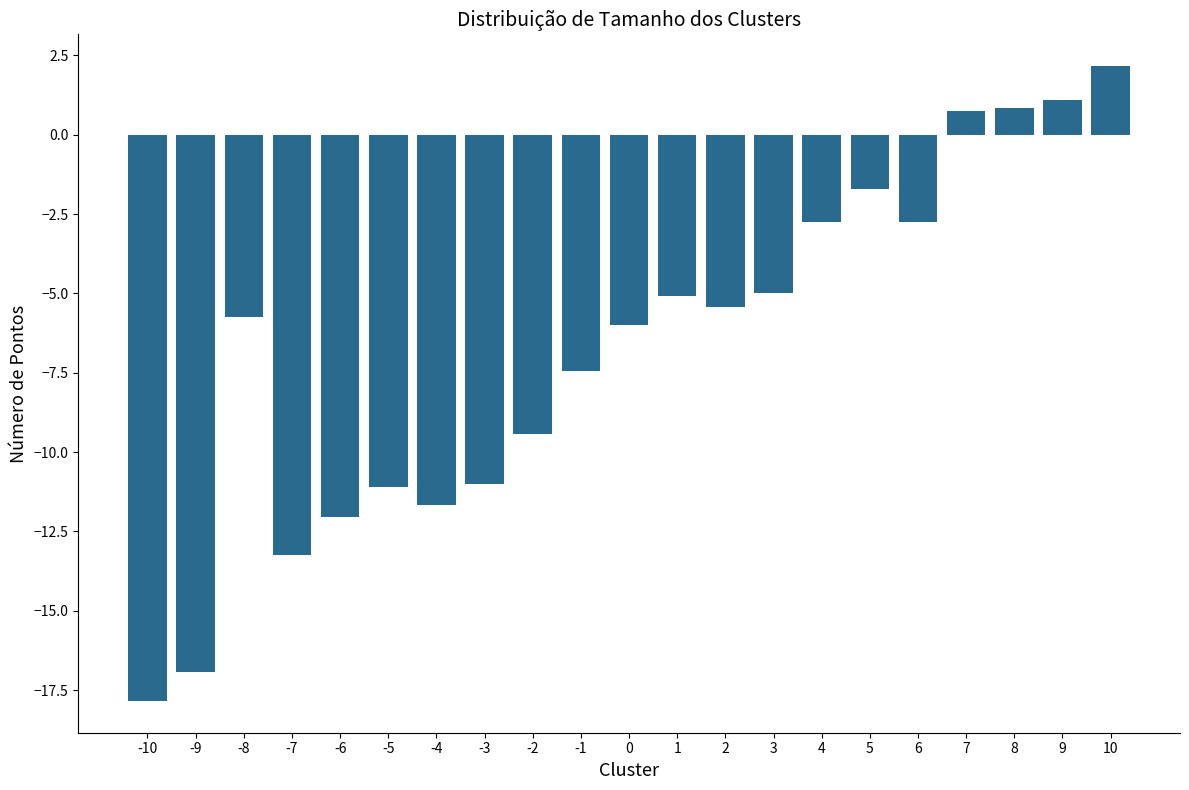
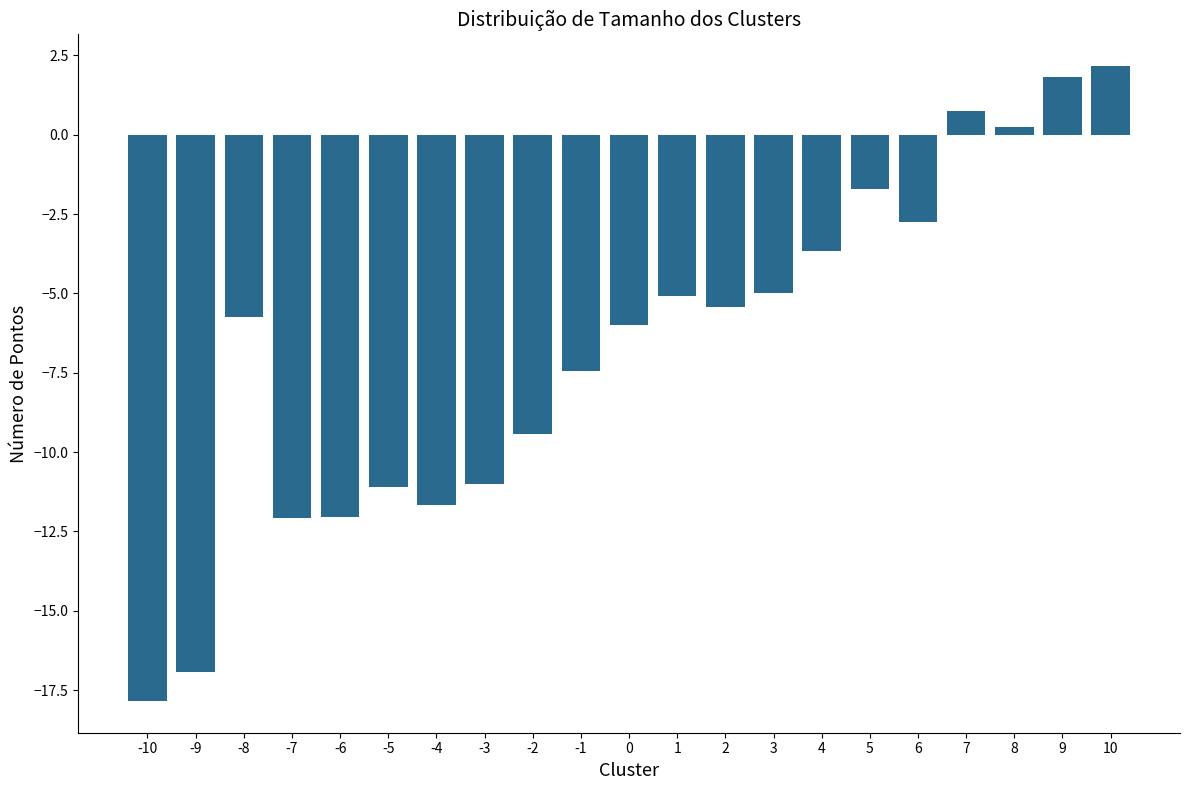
  {
    "-10": -17.8,
    "-9": -16.9,
    "-8": -5.8,
-   "-7": -13.2,
+   "-7": -12.1,
    "-6": -12.0,
    "-5": -11.1,
    "-4": -11.7,
    "-3": -11.0,
    "-2": -9.4,
    "-1": -7.5,
    "0": -6.0,
    "1": -5.1,
    "2": -5.4,
    "3": -5.0,
-   "4": -2.8,
+   "4": -3.7,
    "5": -1.7,
    "6": -2.7,
    "7": 0.8,
-   "8": 0.9,
-   "9": 1.1,
+   "8": 0.3,
+   "9": 1.8,
    "10": 2.2
  }
